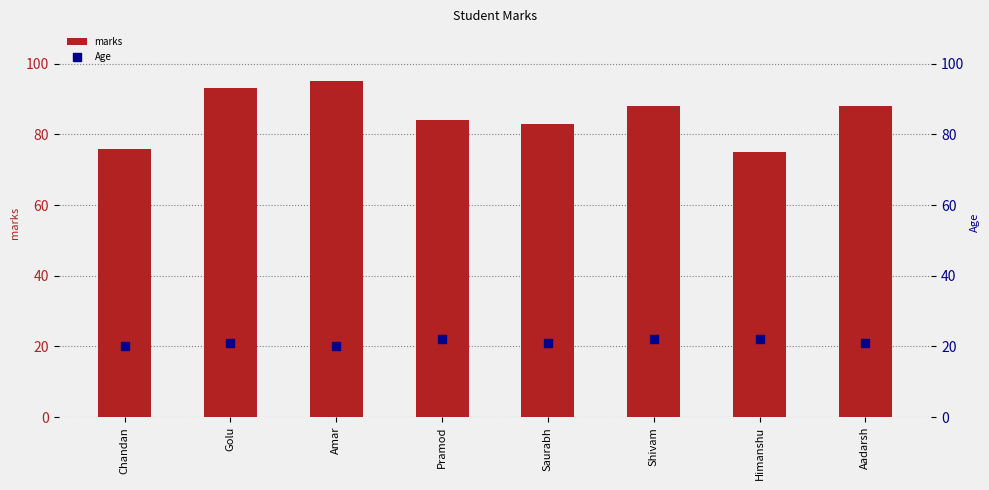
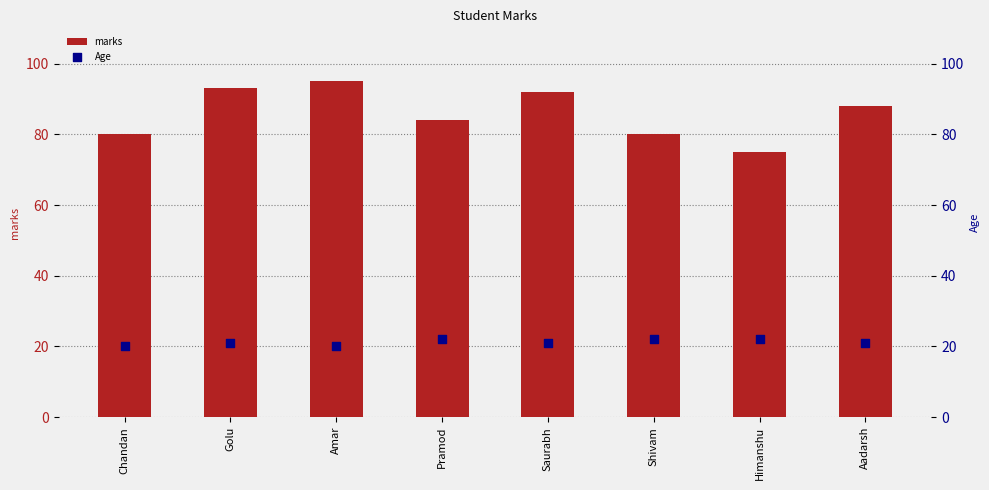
  {
    "marks": {
-     "Chandan": 76,
+     "Chandan": 80,
      "Golu": 93,
      "Amar": 95,
      "Pramod": 84,
-     "Saurabh": 83,
-     "Shivam": 88,
+     "Saurabh": 92,
+     "Shivam": 80,
      "Himanshu": 75,
      "Aadarsh": 88
    }
  }
